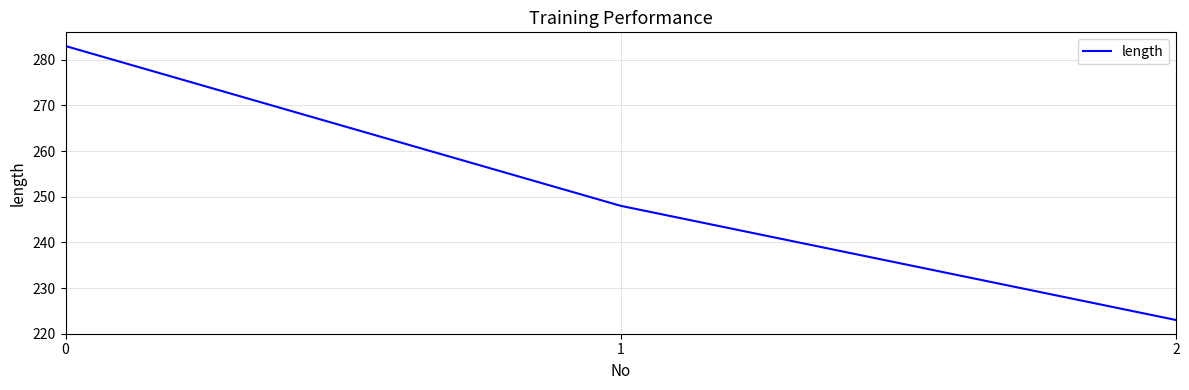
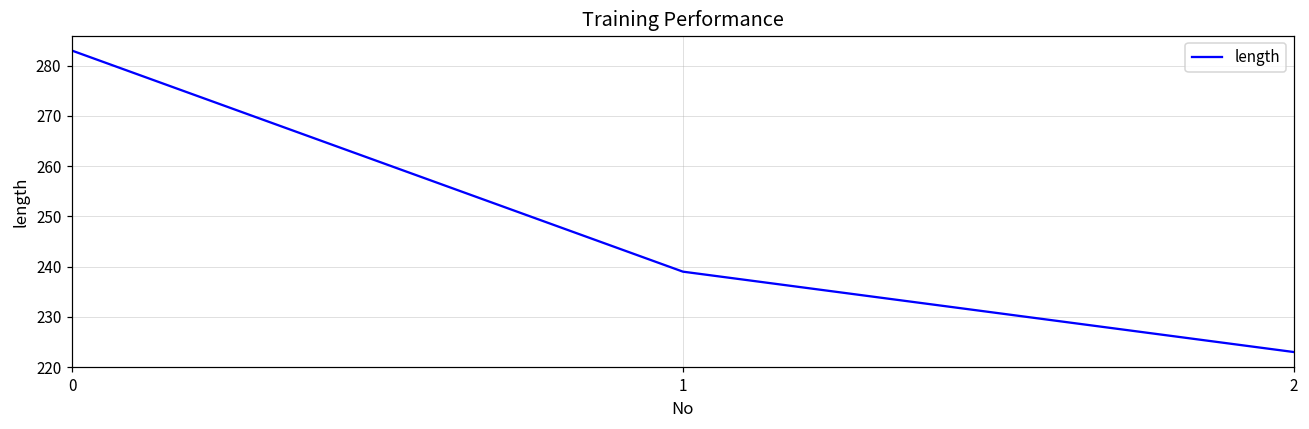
  {
    "0": 283,
-   "1": 248,
+   "1": 239,
    "2": 223
  }
